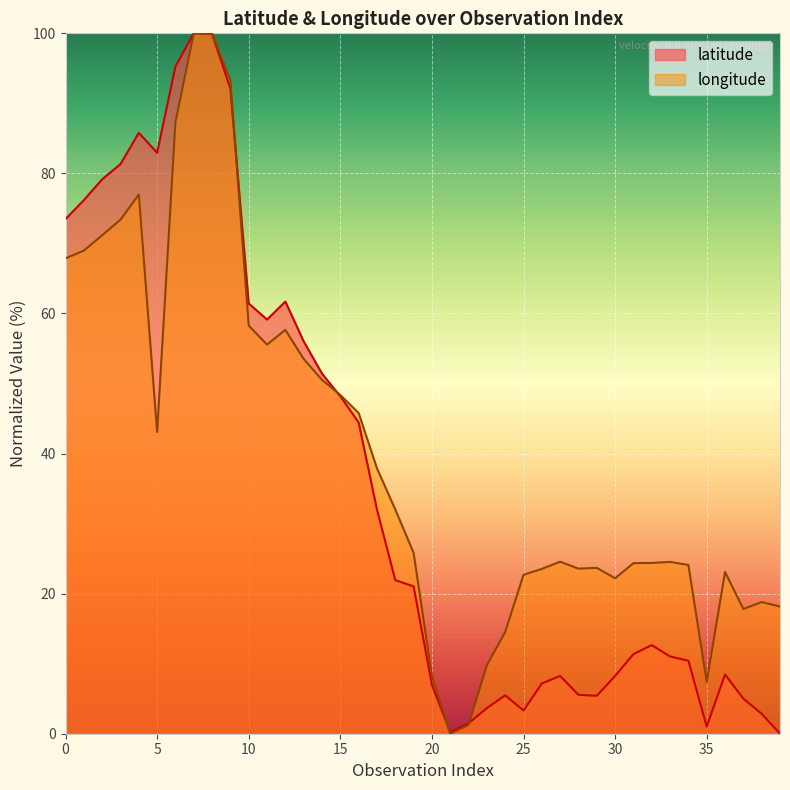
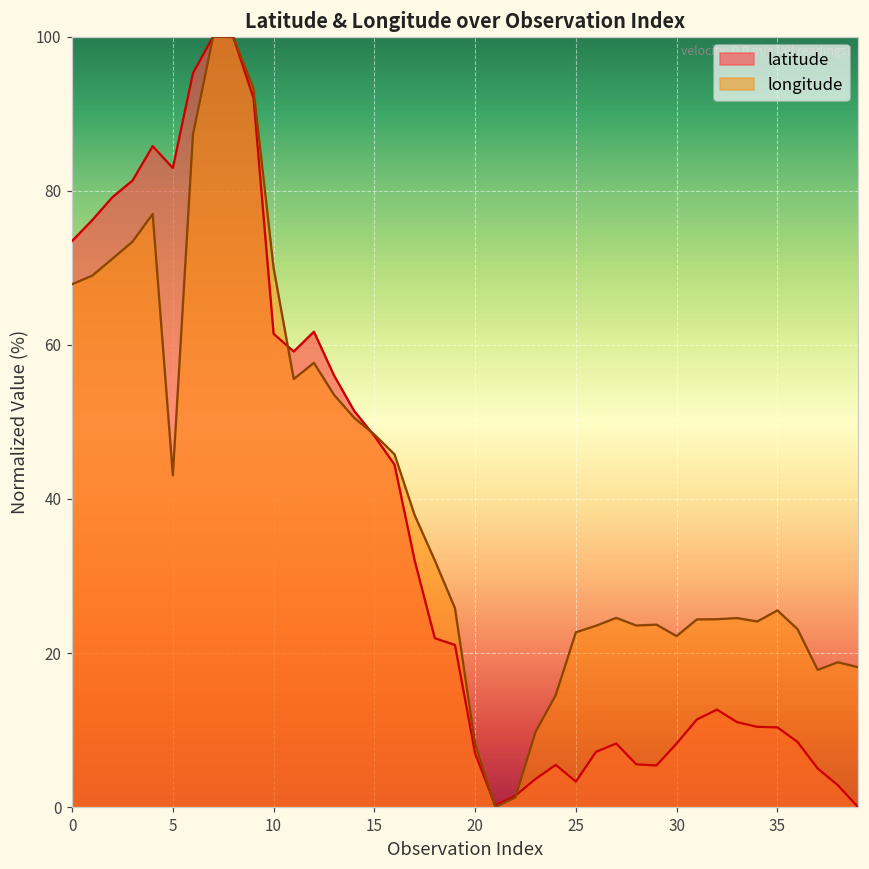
  {
    "latitude": {
      "0": 73,
      "5": 83,
      "10": 61,
      "20": 7,
      "25": 3,
      "30": 8,
-     "35": 1
+     "35": 10
    },
    "longitude": {
      "0": 68,
      "5": 43,
-     "10": 58,
+     "10": 70,
      "20": 8,
      "25": 23,
      "30": 22,
-     "35": 7
+     "35": 26
    }
  }
